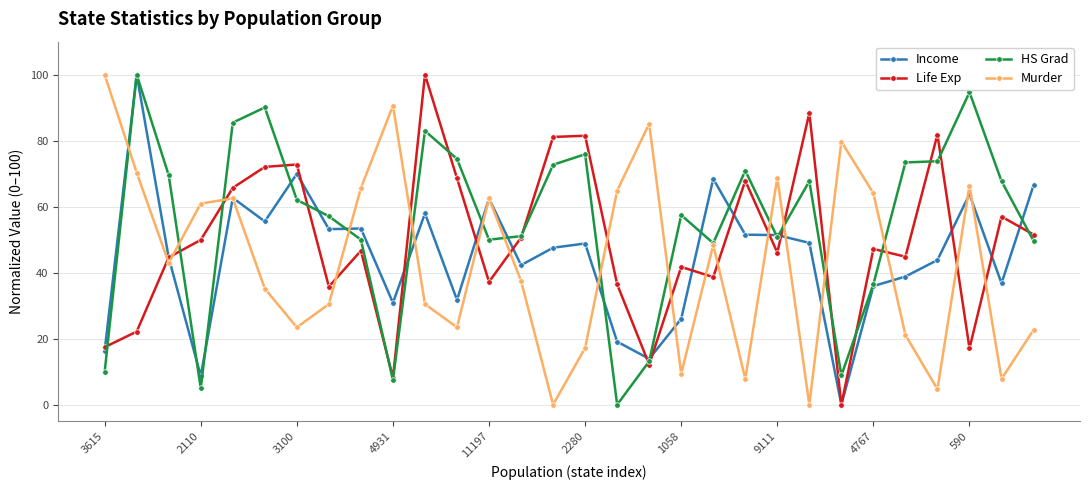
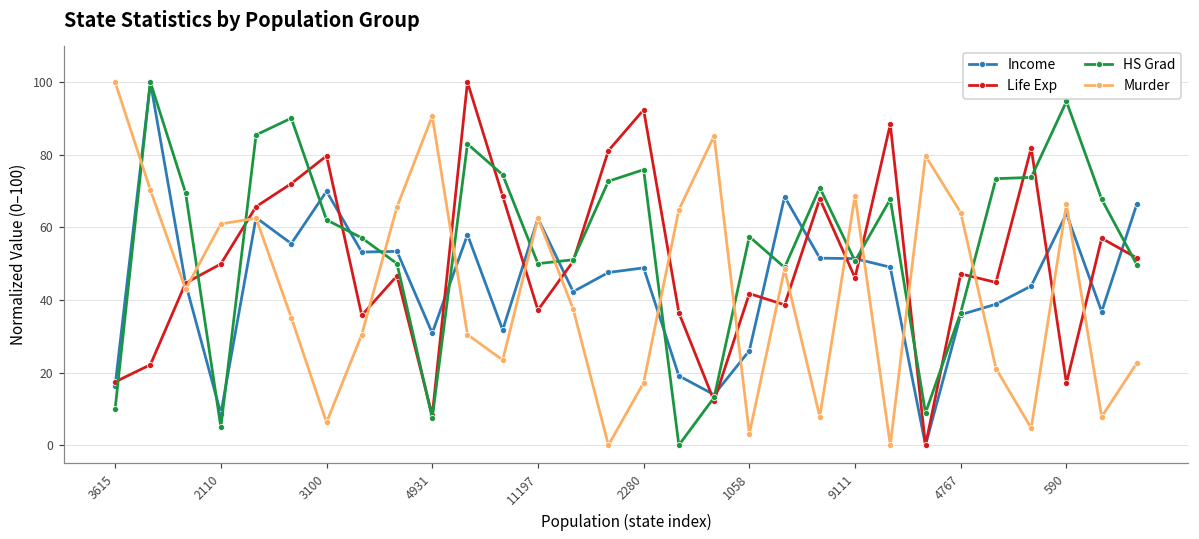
  {
    "Income": {
      "3615": 16,
      "2110": 9,
      "3100": 70,
      "4931": 31,
      "2280": 49,
      "1058": 26,
      "590": 64
    },
    "Life Exp": {
      "3615": 17,
      "2110": 50,
-     "3100": 73,
+     "3100": 80,
      "11197": 37,
-     "2280": 81,
+     "2280": 92,
      "1058": 42,
      "9111": 46,
      "4767": 47,
      "590": 17
    },
    "HS Grad": {
      "3615": 10,
      "2110": 5,
      "3100": 62,
      "11197": 50,
      "2280": 76,
      "1058": 57,
      "590": 95
    },
    "Murder": {
      "3615": 100,
      "2110": 61,
-     "3100": 23,
+     "3100": 6,
      "4931": 91,
      "2280": 17,
-     "1058": 9,
+     "1058": 3,
      "9111": 69,
      "4767": 64,
      "590": 66
    }
  }
